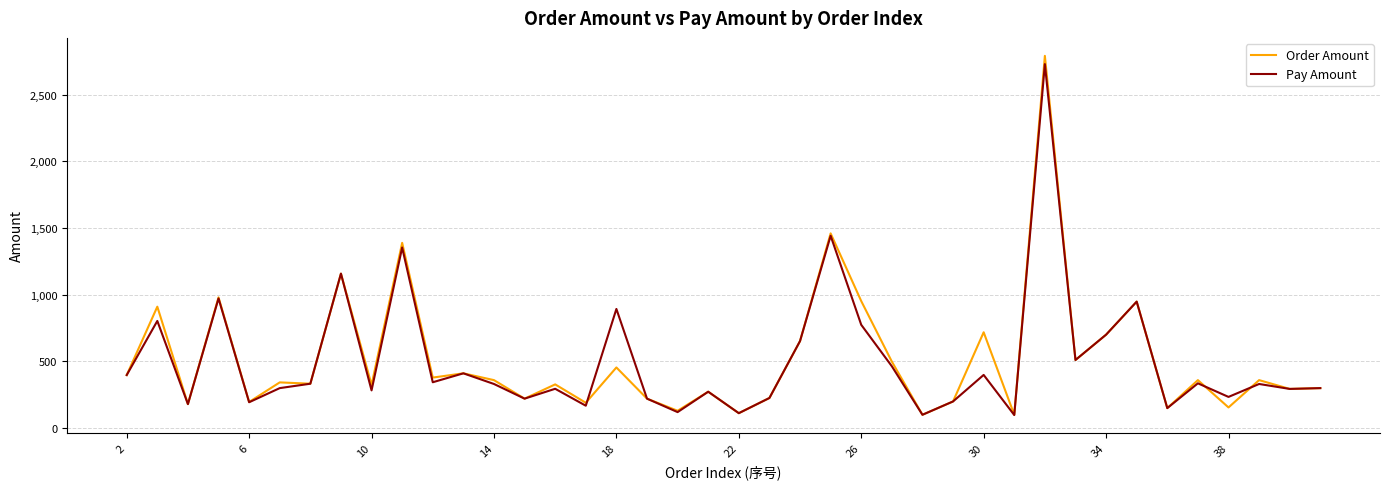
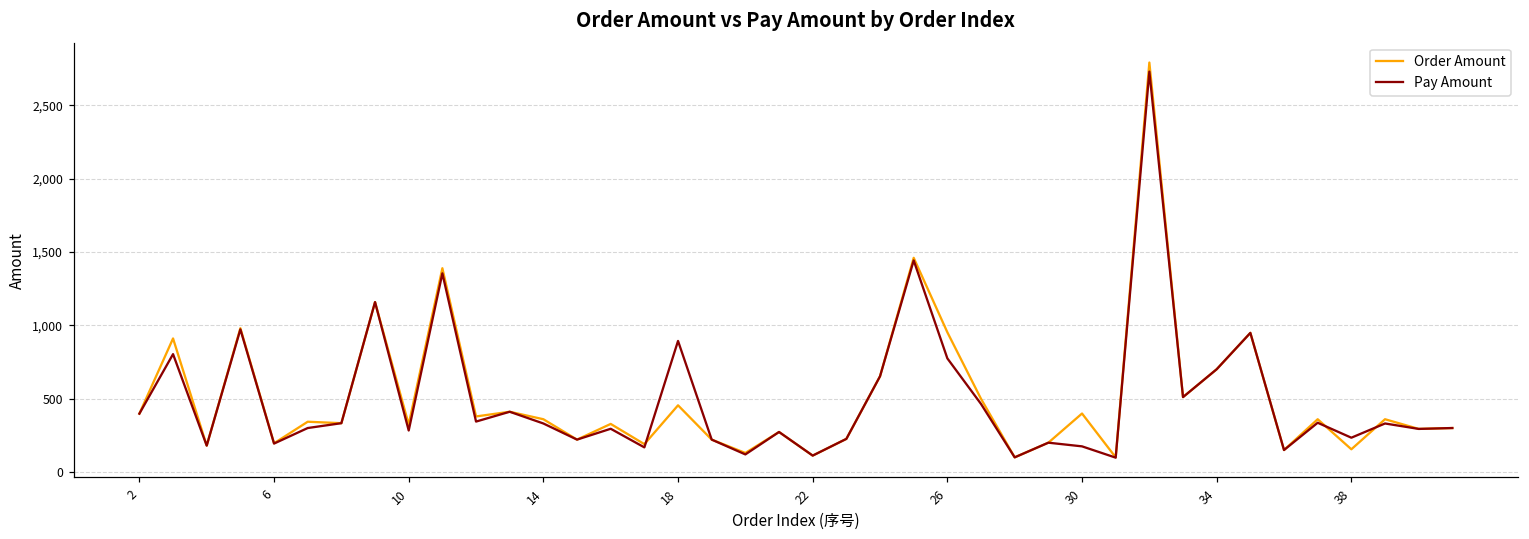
  {
    "Order Amount": {
      "10": 320,
      "14": 360,
      "18": 450,
      "26": 950,
-     "30": 720,
+     "30": 400,
      "38": 150
    },
    "Pay Amount": {
      "10": 280,
      "14": 330,
      "18": 890,
      "26": 770,
-     "30": 400,
+     "30": 170,
      "38": 230
    }
  }
